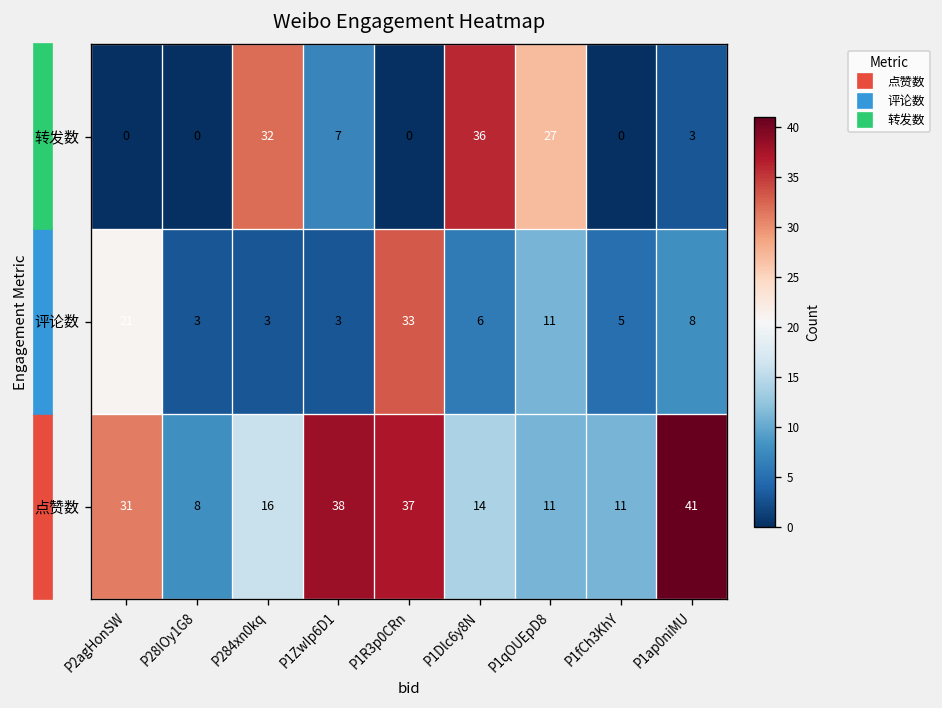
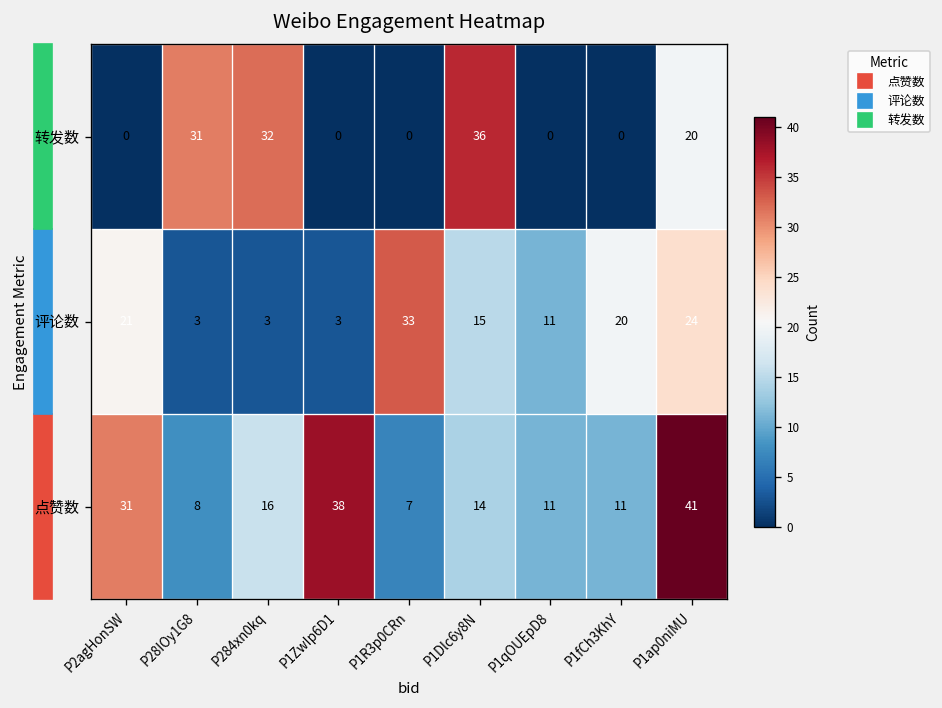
  {
    "转发数": {
      "P2agHonSW": 0,
-     "P28IOy1G8": 0,
+     "P28IOy1G8": 31,
      "P284xn0kq": 32,
-     "P1ZwIp6D1": 7,
+     "P1ZwIp6D1": 0,
      "P1R3p0CRn": 0,
      "P1Dlc6y8N": 36,
-     "P1qOUEpD8": 27,
+     "P1qOUEpD8": 0,
      "P1fCh3KhY": 0,
-     "P1ap0niMU": 3
+     "P1ap0niMU": 20
    },
    "评论数": {
      "P28IOy1G8": 3,
      "P284xn0kq": 3,
      "P1ZwIp6D1": 3,
      "P1R3p0CRn": 33,
-     "P1Dlc6y8N": 6,
+     "P1Dlc6y8N": 15,
      "P1qOUEpD8": 11,
-     "P1fCh3KhY": 5,
-     "P1ap0niMU": 8
+     "P1fCh3KhY": 20,
+     "P1ap0niMU": 24
    },
    "点赞数": {
      "P2agHonSW": 31,
      "P28IOy1G8": 8,
      "P284xn0kq": 16,
      "P1ZwIp6D1": 38,
-     "P1R3p0CRn": 37,
+     "P1R3p0CRn": 7,
      "P1Dlc6y8N": 14,
      "P1qOUEpD8": 11,
      "P1fCh3KhY": 11,
      "P1ap0niMU": 41
    }
  }
